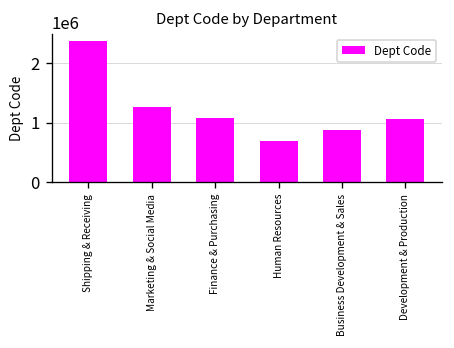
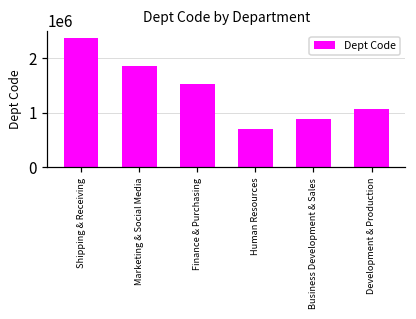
  {
    "Shipping & Receiving": 2400000,
-   "Marketing & Social Media": 1300000,
-   "Finance & Purchasing": 1100000,
+   "Marketing & Social Media": 1900000,
+   "Finance & Purchasing": 1500000,
    "Human Resources": 700000,
    "Business Development & Sales": 900000,
    "Development & Production": 1100000
  }
